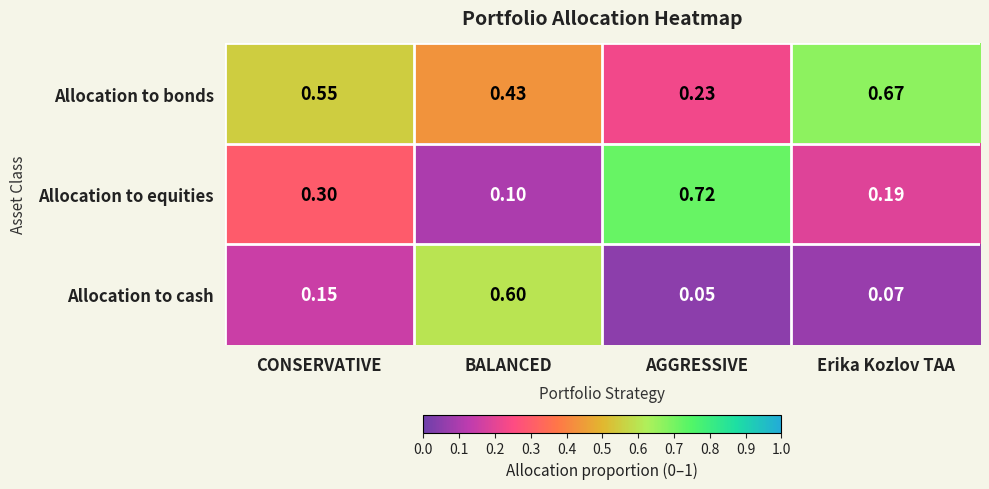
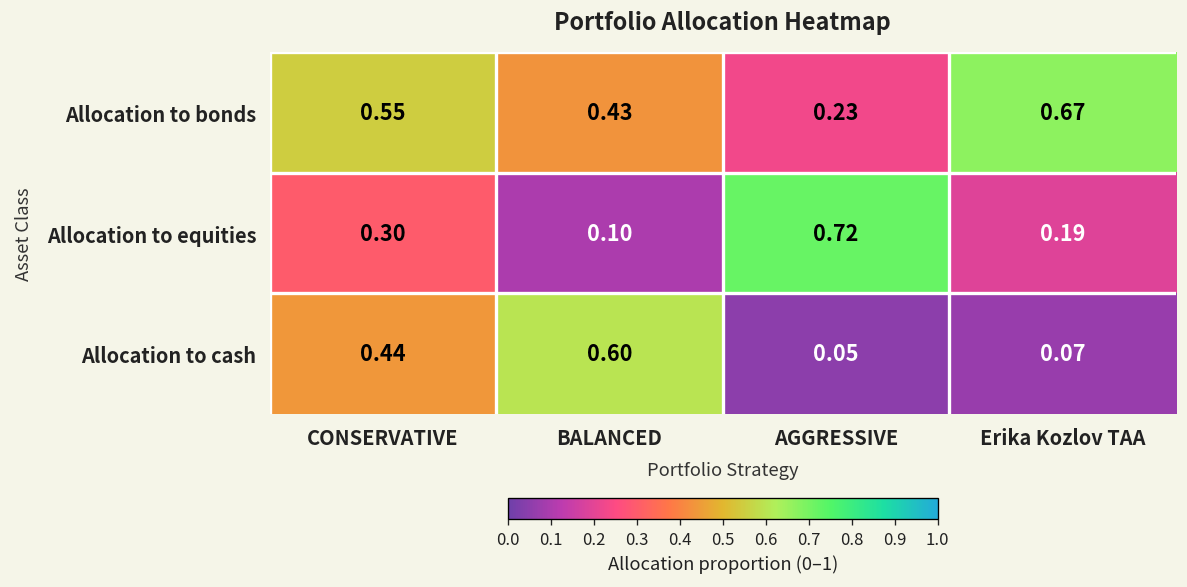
  {
    "Allocation to bonds": {
      "CONSERVATIVE": 0.55,
      "BALANCED": 0.43,
      "AGGRESSIVE": 0.23,
      "Erika Kozlov TAA": 0.67
    },
    "Allocation to equities": {
      "CONSERVATIVE": 0.30,
      "BALANCED": 0.10,
      "AGGRESSIVE": 0.72,
      "Erika Kozlov TAA": 0.19
    },
    "Allocation to cash": {
-     "CONSERVATIVE": 0.15,
+     "CONSERVATIVE": 0.44,
      "BALANCED": 0.60,
      "AGGRESSIVE": 0.05,
      "Erika Kozlov TAA": 0.07
    }
  }
